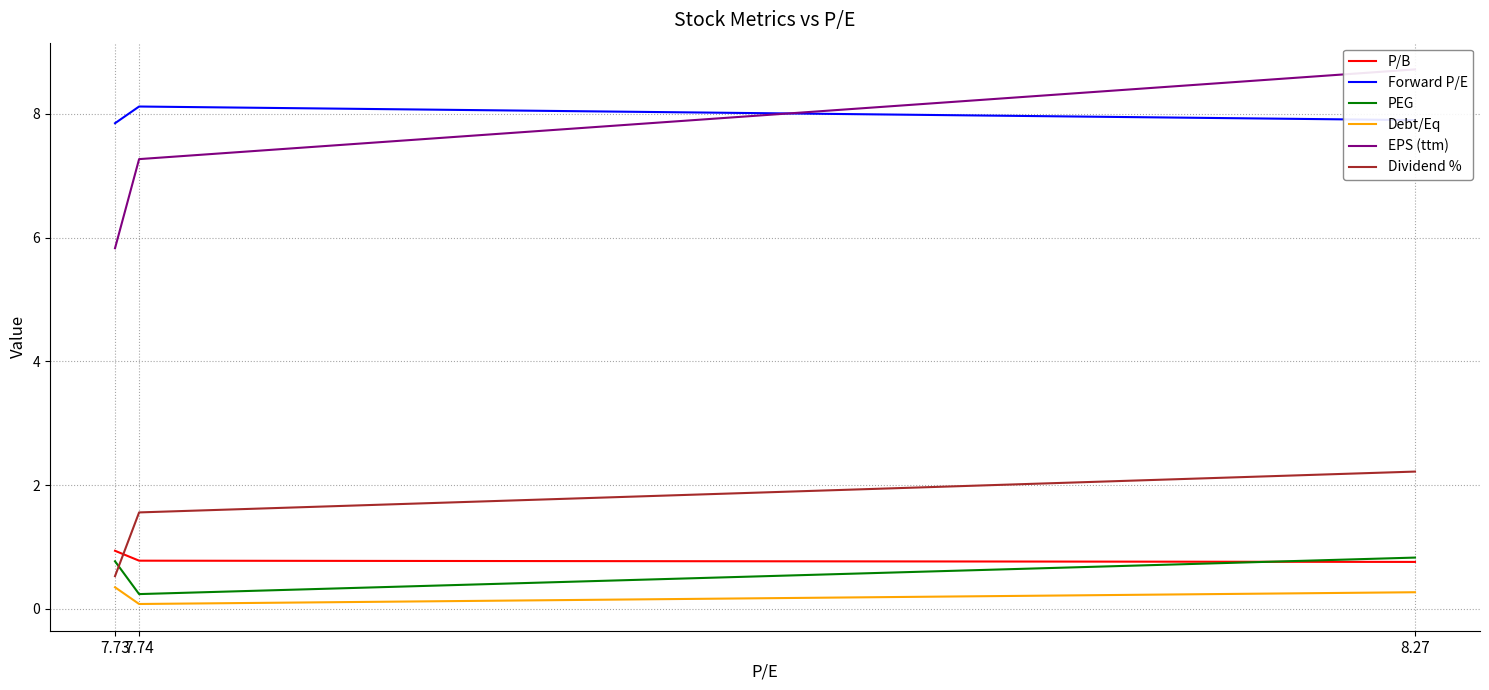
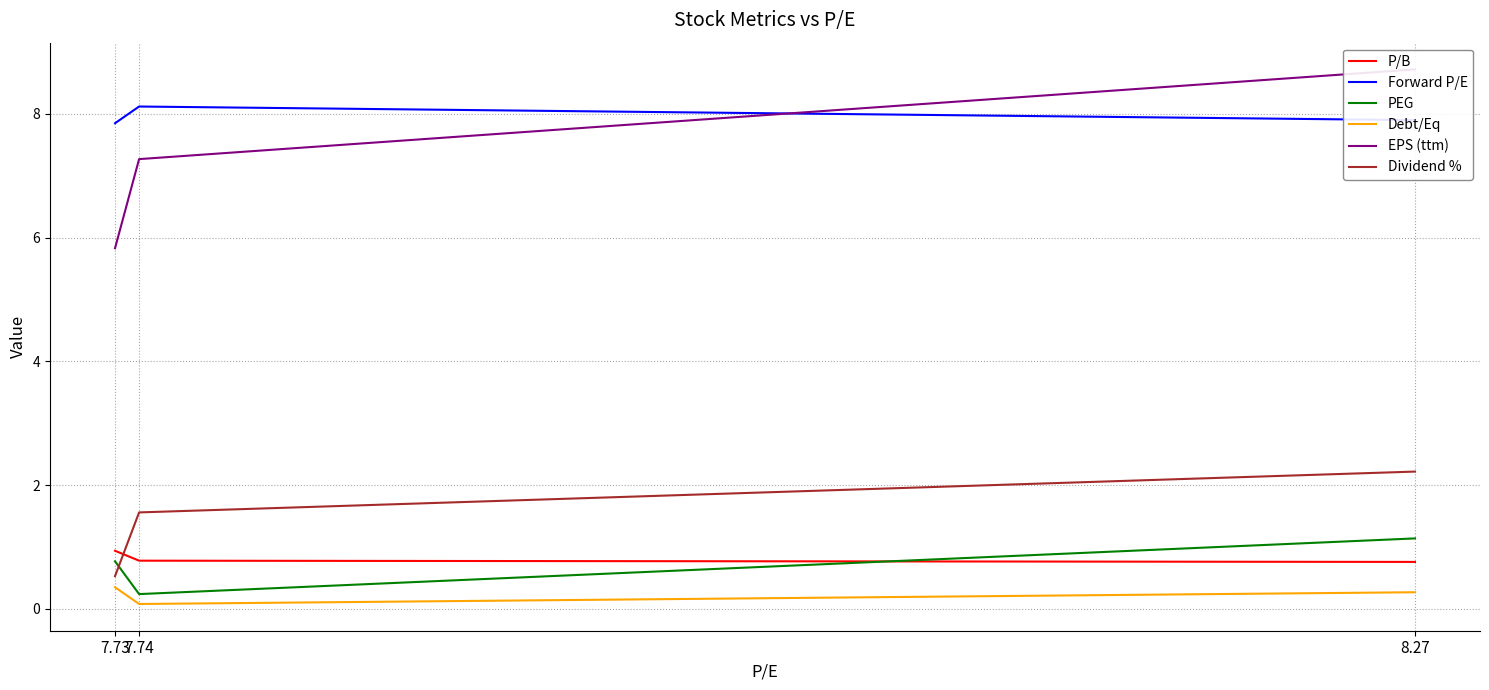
  {
    "P/B": {
      "8.27": 0.8
    },
    "PEG": {
-     "8.27": 0.8
+     "8.27": 1.1
    },
    "Debt/Eq": {
      "8.27": 0.3
    },
    "Dividend %": {
      "8.27": 2.2
    }
  }
